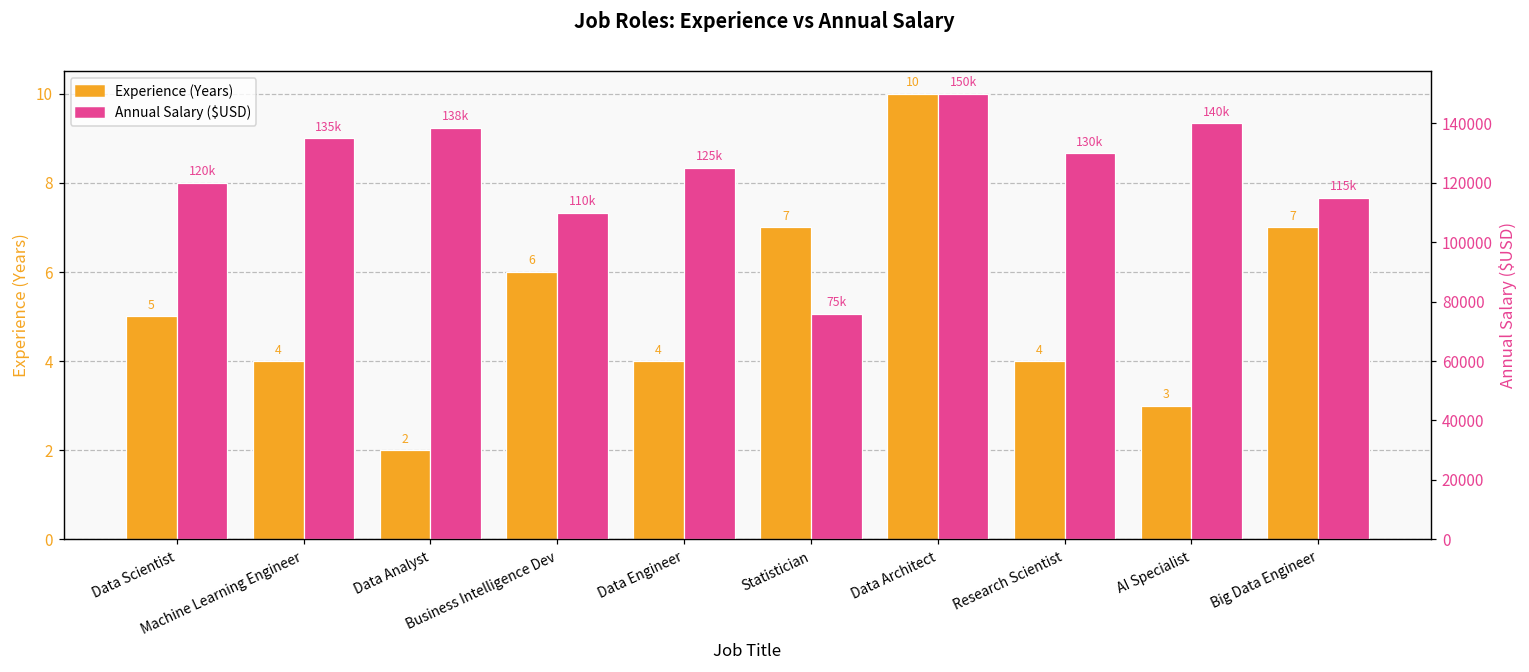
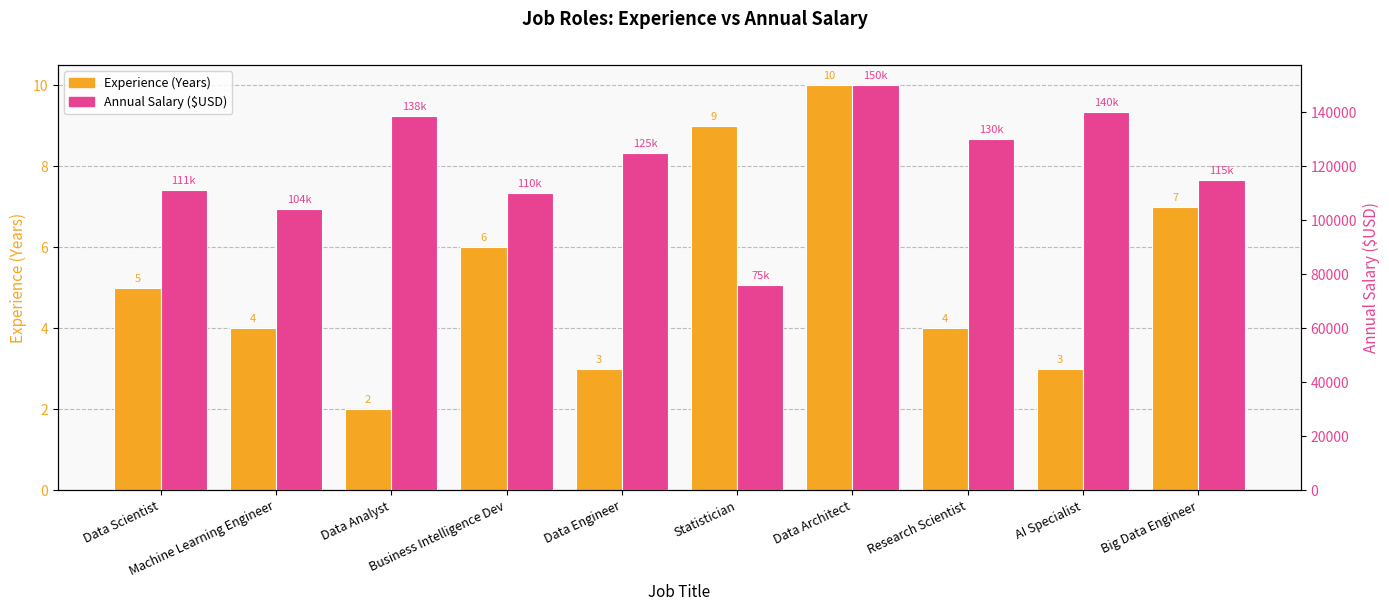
  {
    "Experience (Years)": {
      "Data Scientist": "5",
      "Machine Learning Engineer": "4",
      "Data Analyst": "2",
      "Business Intelligence Dev": "6",
-     "Data Engineer": "4",
-     "Statistician": "7",
+     "Data Engineer": "3",
+     "Statistician": "9",
      "Data Architect": "10",
      "Research Scientist": "4",
      "AI Specialist": "3",
      "Big Data Engineer": "7"
    },
    "Annual Salary ($USD)": {
-     "Data Scientist": "120k",
-     "Machine Learning Engineer": "135k",
+     "Data Scientist": "111k",
+     "Machine Learning Engineer": "104k",
      "Data Analyst": "138k",
      "Business Intelligence Dev": "110k",
      "Data Engineer": "125k",
      "Data Architect": "150k",
      "Research Scientist": "130k",
      "AI Specialist": "140k",
      "Big Data Engineer": "115k"
    }
  }
